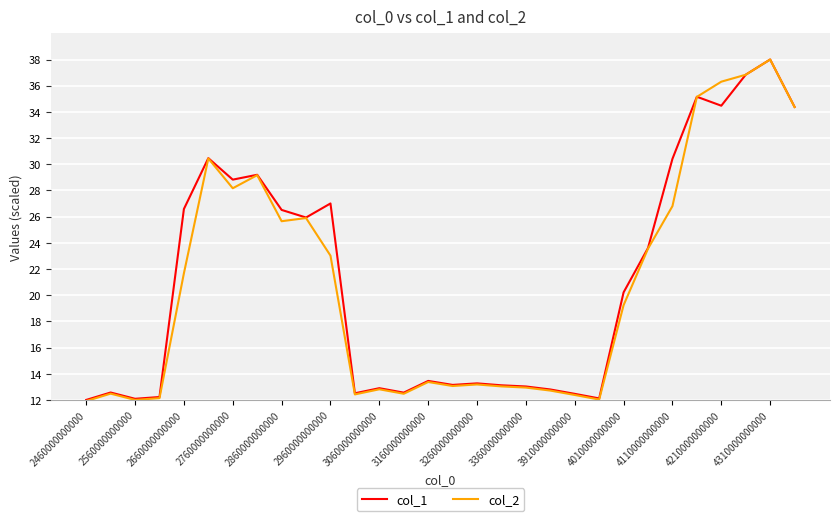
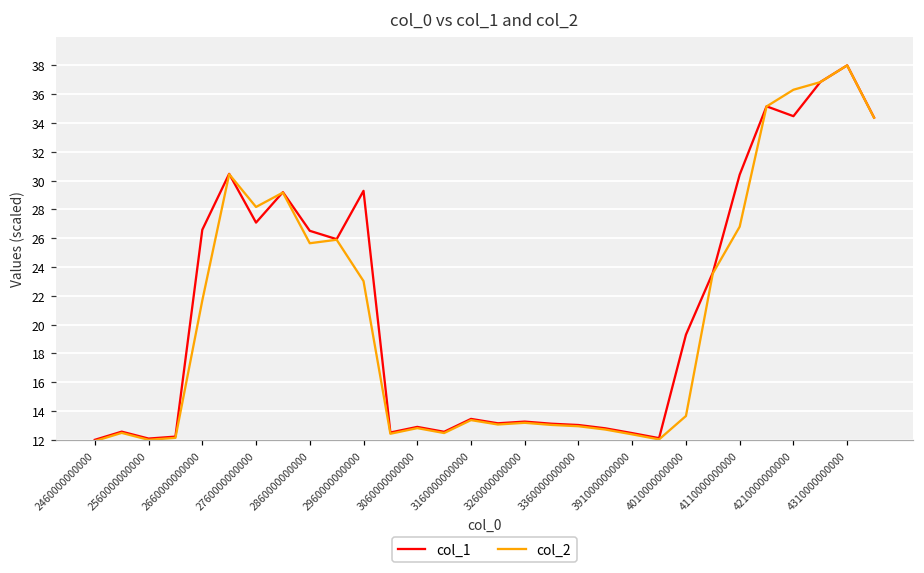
  {
    "col_1": {
      "2660000000000": 26.6,
-     "2760000000000": 28.8,
+     "2760000000000": 27.1,
      "2860000000000": 26.5,
-     "2960000000000": 27.0,
-     "4010000000000": 20.2,
+     "2960000000000": 29.3,
+     "4010000000000": 19.3,
      "4110000000000": 30.4,
      "4210000000000": 34.5
    },
    "col_2": {
      "2660000000000": 21.7,
      "2760000000000": 28.2,
      "2860000000000": 25.6,
      "2960000000000": 23.0,
-     "4010000000000": 19.2,
+     "4010000000000": 13.7,
      "4110000000000": 26.8,
      "4210000000000": 36.3
    }
  }
